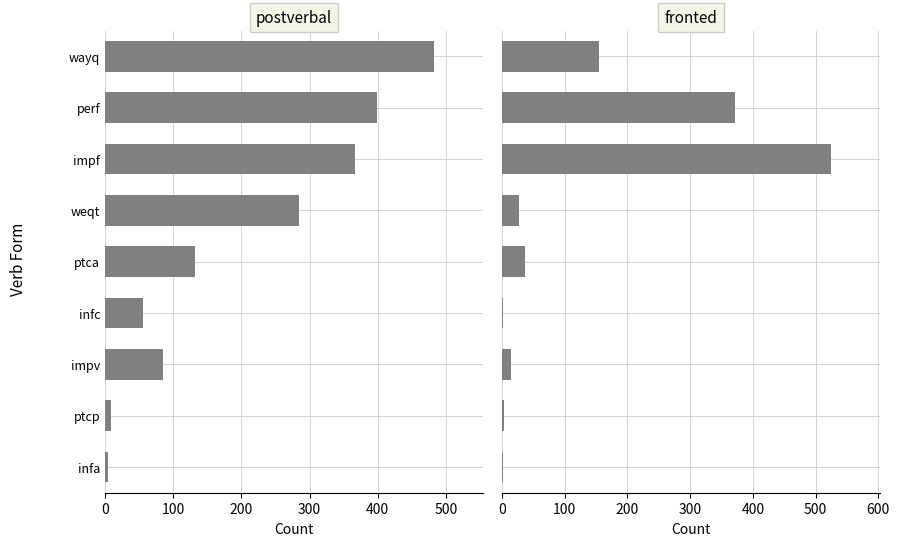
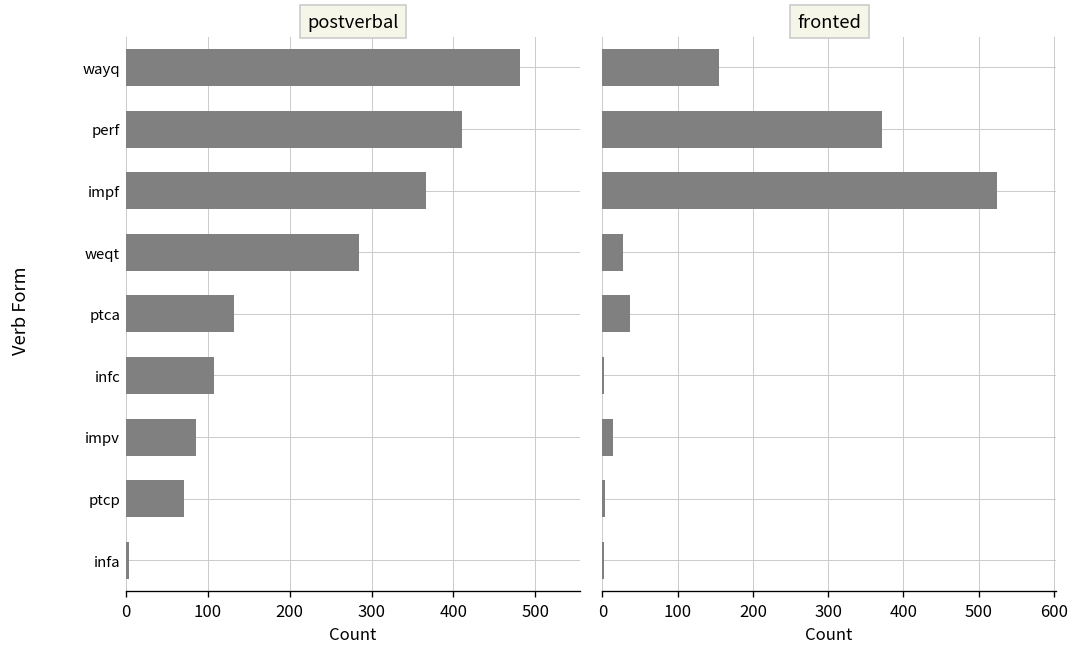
  {
    "postverbal": {
      "wayq": 480,
-     "perf": 400,
+     "perf": 410,
      "impf": 370,
      "weqt": 290,
      "ptca": 130,
-     "infc": 60,
+     "infc": 110,
      "impv": 90,
-     "ptcp": 10,
+     "ptcp": 70,
      "infa": 0
    }
  }
